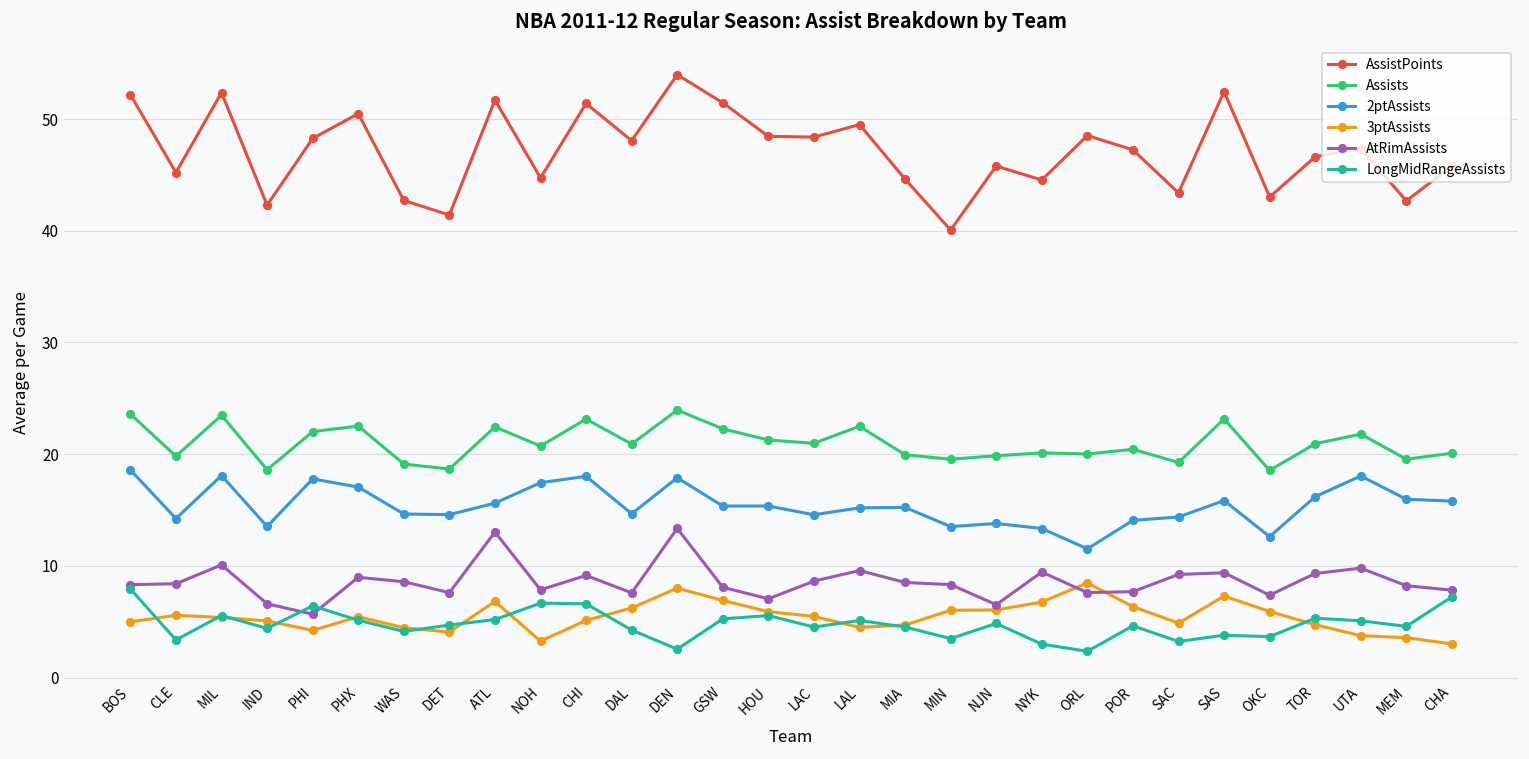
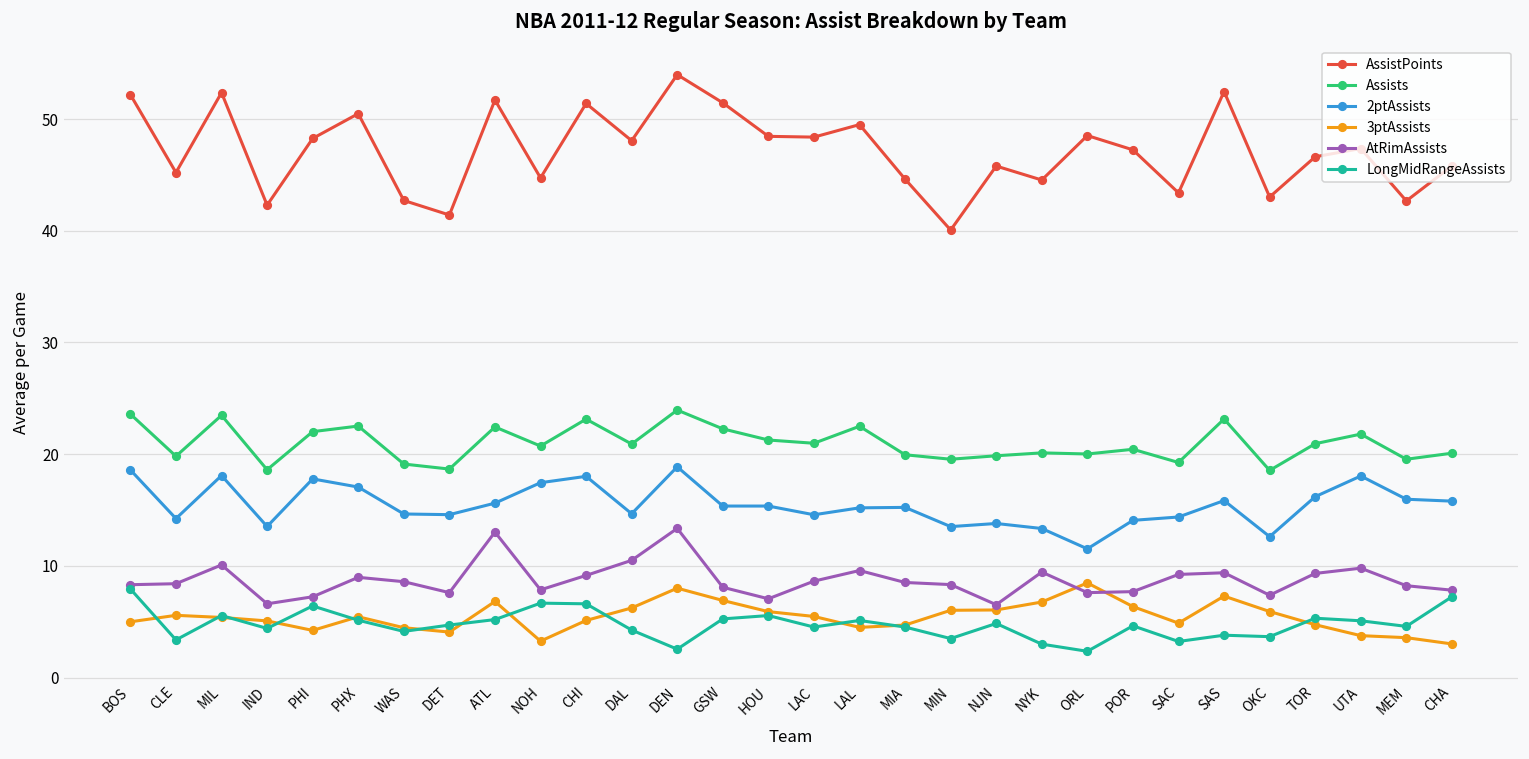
  {
    "AssistPoints": {
      "BOS": 52.2,
      "CLE": 45.2,
      "MIL": 52.4,
      "IND": 42.3,
      "PHI": 48.3,
      "PHX": 50.5,
      "WAS": 42.7,
      "DET": 41.4,
      "ATL": 51.7,
      "NOH": 44.7,
      "CHI": 51.4,
      "DAL": 48.1,
      "DEN": 54.0,
      "GSW": 51.5,
      "HOU": 48.5,
      "LAC": 48.4,
      "LAL": 49.5,
      "MIA": 44.6,
      "MIN": 40.1,
      "NJN": 45.8,
      "NYK": 44.5,
      "ORL": 48.5,
      "POR": 47.2,
      "SAC": 43.4,
      "SAS": 52.5,
      "OKC": 43.0,
      "TOR": 46.6,
      "MEM": 42.7
    },
    "2ptAssists": {
      "BOS": 18.6,
      "CLE": 14.2,
      "MIL": 18.1,
      "IND": 13.5,
      "PHI": 17.8,
      "PHX": 17.1,
      "WAS": 14.7,
      "DET": 14.6,
      "ATL": 15.6,
      "NOH": 17.5,
      "CHI": 18.0,
      "DAL": 14.7,
-     "DEN": 17.9,
+     "DEN": 18.9,
      "GSW": 15.4,
      "HOU": 15.4,
      "LAC": 14.6,
      "LAL": 15.2,
      "MIA": 15.2,
      "MIN": 13.5,
      "NJN": 13.8,
      "NYK": 13.4,
      "ORL": 11.5,
      "POR": 14.1,
      "SAC": 14.4,
      "SAS": 15.9,
      "OKC": 12.6,
      "TOR": 16.2,
      "UTA": 18.1,
      "MEM": 16.0,
      "CHA": 15.8
    },
    "3ptAssists": {
      "BOS": 5.0,
      "CLE": 5.6,
      "IND": 5.1,
      "PHI": 4.2,
      "PHX": 5.5,
      "WAS": 4.5,
      "DET": 4.1,
      "ATL": 6.8,
      "NOH": 3.3,
      "CHI": 5.1,
      "DAL": 6.2,
      "DEN": 8.0,
      "GSW": 6.9,
      "HOU": 5.9,
      "LAC": 5.5,
      "LAL": 4.5,
      "MIN": 6.0,
      "NJN": 6.1,
      "NYK": 6.8,
      "ORL": 8.5,
      "POR": 6.4,
      "SAC": 4.9,
      "SAS": 7.3,
      "OKC": 5.9,
      "TOR": 4.7,
      "UTA": 3.8,
      "MEM": 3.6,
      "CHA": 3.0
    },
    "AtRimAssists": {
      "BOS": 8.3,
      "CLE": 8.4,
      "MIL": 10.1,
      "IND": 6.6,
-     "PHI": 5.7,
+     "PHI": 7.2,
      "PHX": 9.0,
      "WAS": 8.6,
      "DET": 7.6,
      "ATL": 13.0,
      "NOH": 7.9,
      "CHI": 9.2,
-     "DAL": 7.6,
+     "DAL": 10.5,
      "DEN": 13.4,
      "GSW": 8.1,
      "HOU": 7.1,
      "LAC": 8.6,
      "LAL": 9.6,
      "MIA": 8.5,
      "MIN": 8.3,
      "NJN": 6.5,
      "NYK": 9.5,
      "ORL": 7.6,
      "POR": 7.7,
      "SAC": 9.2,
      "SAS": 9.4,
      "OKC": 7.4,
      "TOR": 9.3,
      "UTA": 9.8,
      "MEM": 8.2,
      "CHA": 7.8
    }
  }
